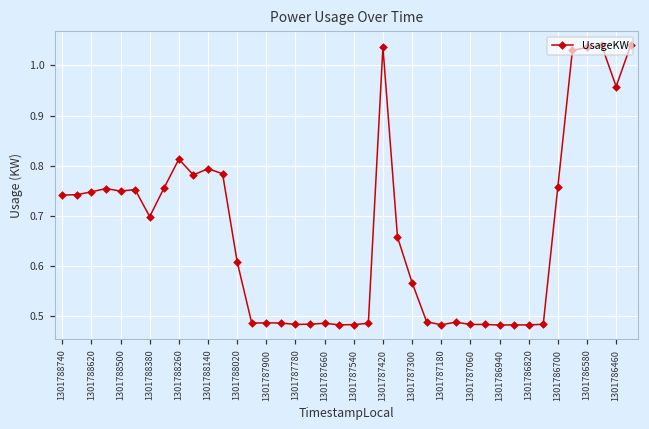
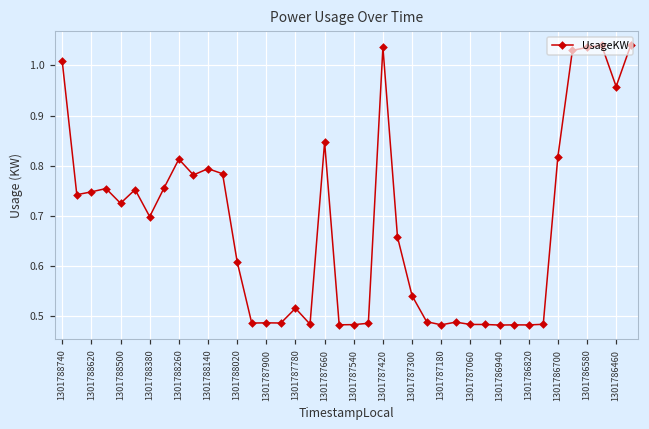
  {
-   "1301788740": 0.74,
+   "1301788740": 1.01,
    "1301788620": 0.75,
-   "1301788500": 0.75,
+   "1301788500": 0.73,
    "1301788380": 0.70,
    "1301788260": 0.81,
    "1301788140": 0.79,
    "1301788020": 0.61,
    "1301787900": 0.49,
-   "1301787780": 0.48,
-   "1301787660": 0.49,
+   "1301787780": 0.52,
+   "1301787660": 0.85,
    "1301787540": 0.48,
    "1301787420": 1.04,
-   "1301787300": 0.57,
+   "1301787300": 0.54,
    "1301787180": 0.48,
    "1301787060": 0.48,
    "1301786940": 0.48,
    "1301786820": 0.48,
-   "1301786700": 0.76,
+   "1301786700": 0.82,
    "1301786460": 0.96
  }
